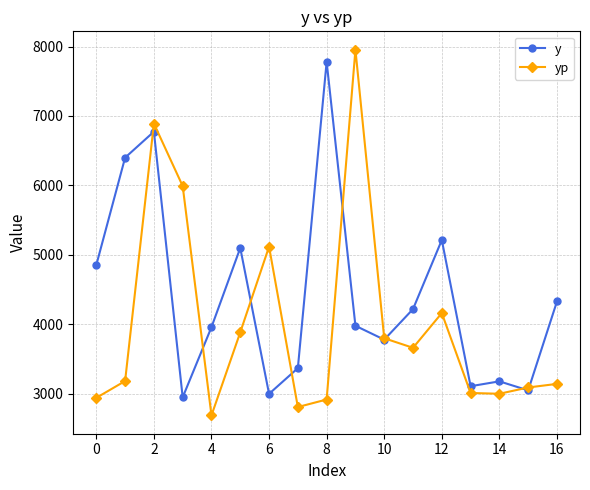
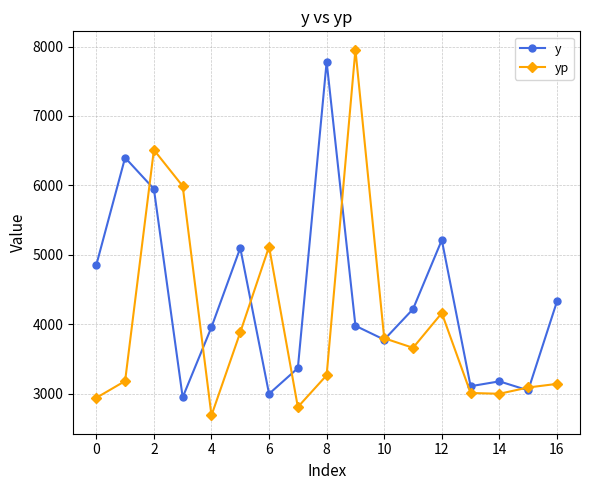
  {
    "y": {
      "0": 4900,
-     "2": 6800,
+     "2": 6000,
      "4": 4000,
      "6": 3000,
      "8": 7800,
      "12": 5200,
      "14": 3200,
      "16": 4300
    },
    "yp": {
      "0": 2900,
-     "2": 6900,
+     "2": 6500,
      "4": 2700,
      "6": 5100,
-     "8": 2900,
+     "8": 3300,
      "12": 4200,
      "14": 3000,
      "16": 3100
    }
  }
